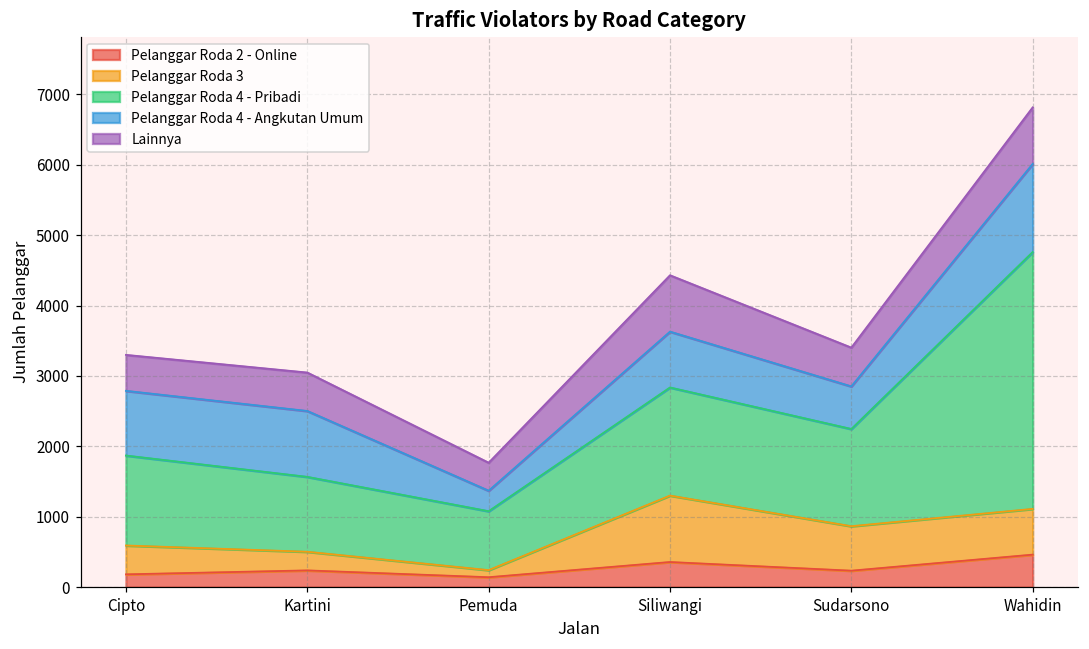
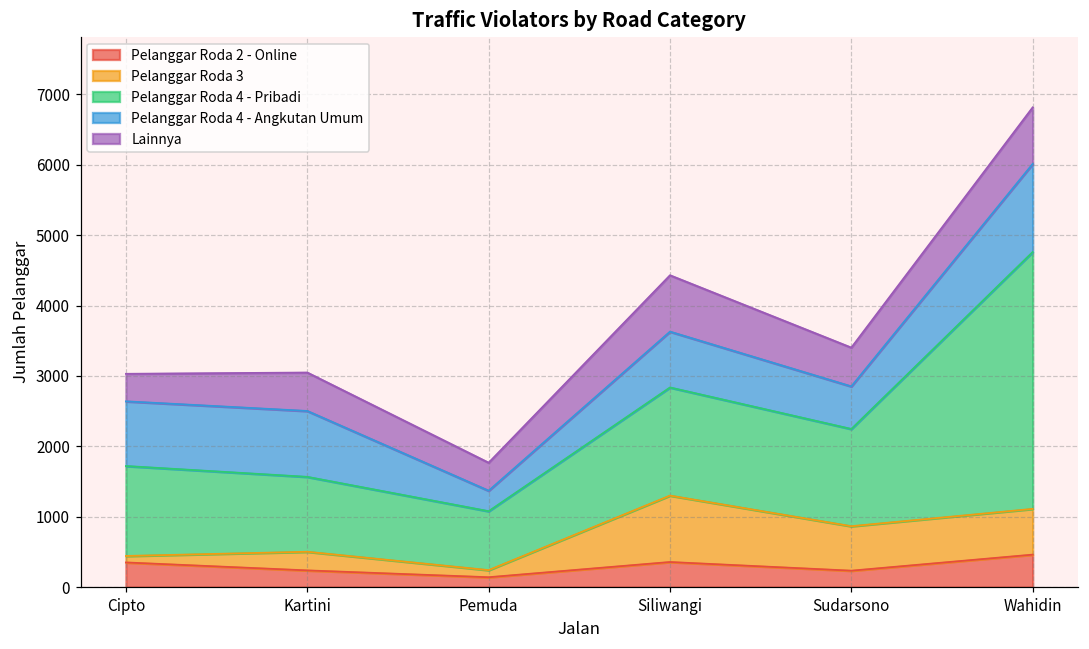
  {
    "Pelanggar Roda 2 - Online": {
-     "Cipto": 200,
+     "Cipto": 400,
      "Kartini": 200,
      "Pemuda": 100,
      "Siliwangi": 400,
      "Sudarsono": 200,
      "Wahidin": 500
    },
    "Pelanggar Roda 3": {
-     "Cipto": 400,
+     "Cipto": 100,
      "Kartini": 300,
      "Pemuda": 100,
      "Siliwangi": 900,
      "Sudarsono": 600,
      "Wahidin": 700
    },
    "Pelanggar Roda 4 - Pribadi": {
      "Cipto": 1300,
      "Kartini": 1100,
      "Pemuda": 800,
      "Siliwangi": 1500,
      "Sudarsono": 1400,
      "Wahidin": 3600
    },
    "Pelanggar Roda 4 - Angkutan Umum": {
      "Cipto": 900,
      "Kartini": 900,
      "Pemuda": 300,
      "Siliwangi": 800,
      "Sudarsono": 600,
      "Wahidin": 1300
    },
    "Lainnya": {
-     "Cipto": 500,
+     "Cipto": 400,
      "Kartini": 500,
      "Pemuda": 400,
      "Siliwangi": 800,
      "Sudarsono": 600,
      "Wahidin": 800
    }
  }
